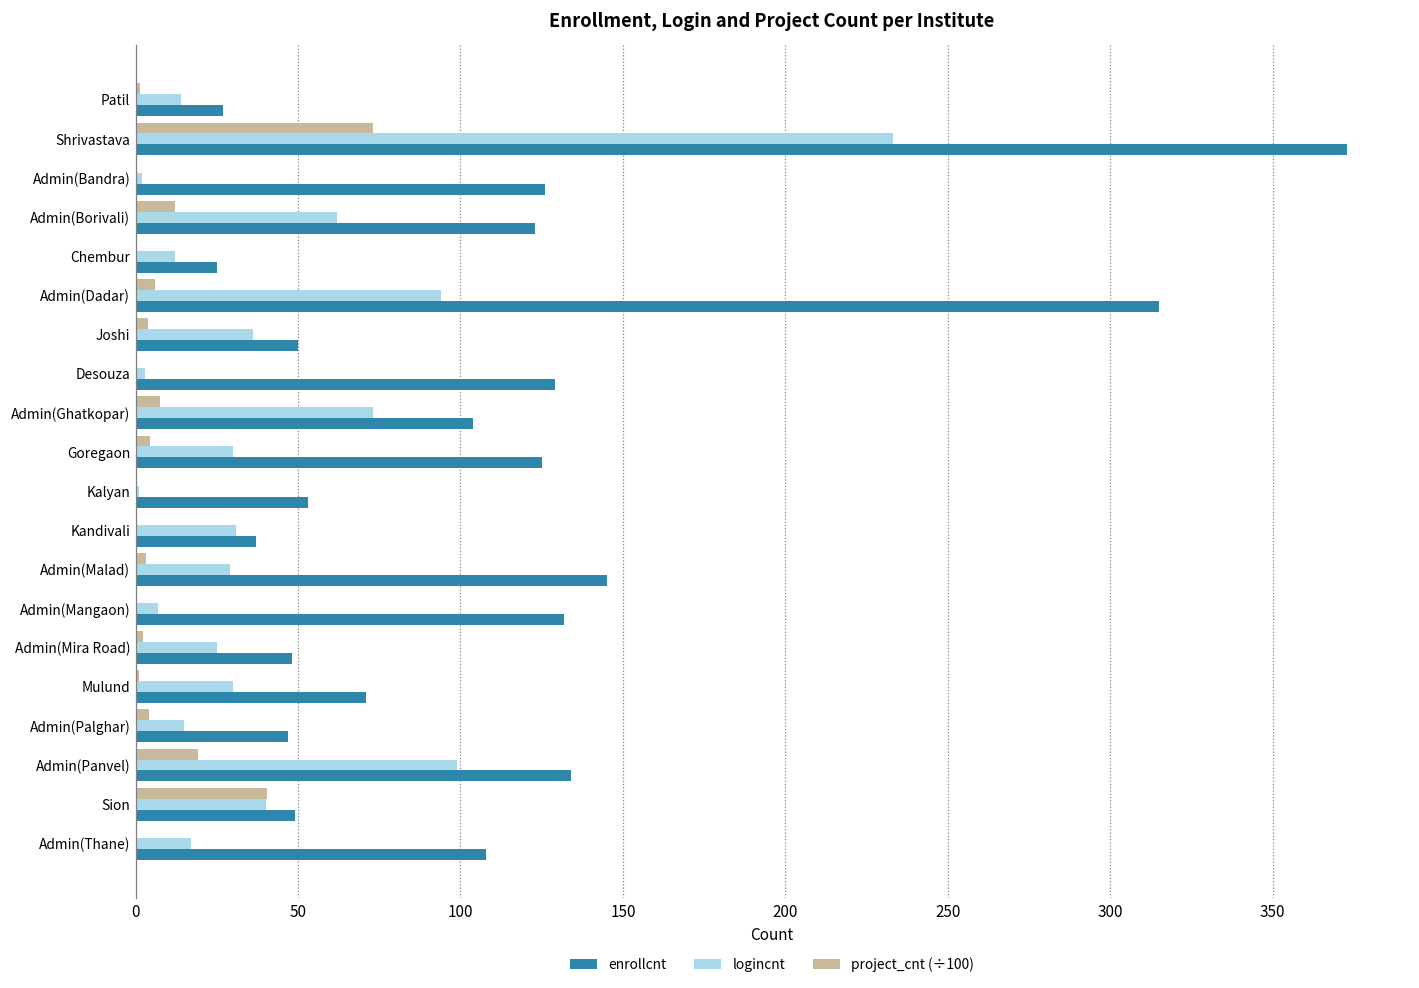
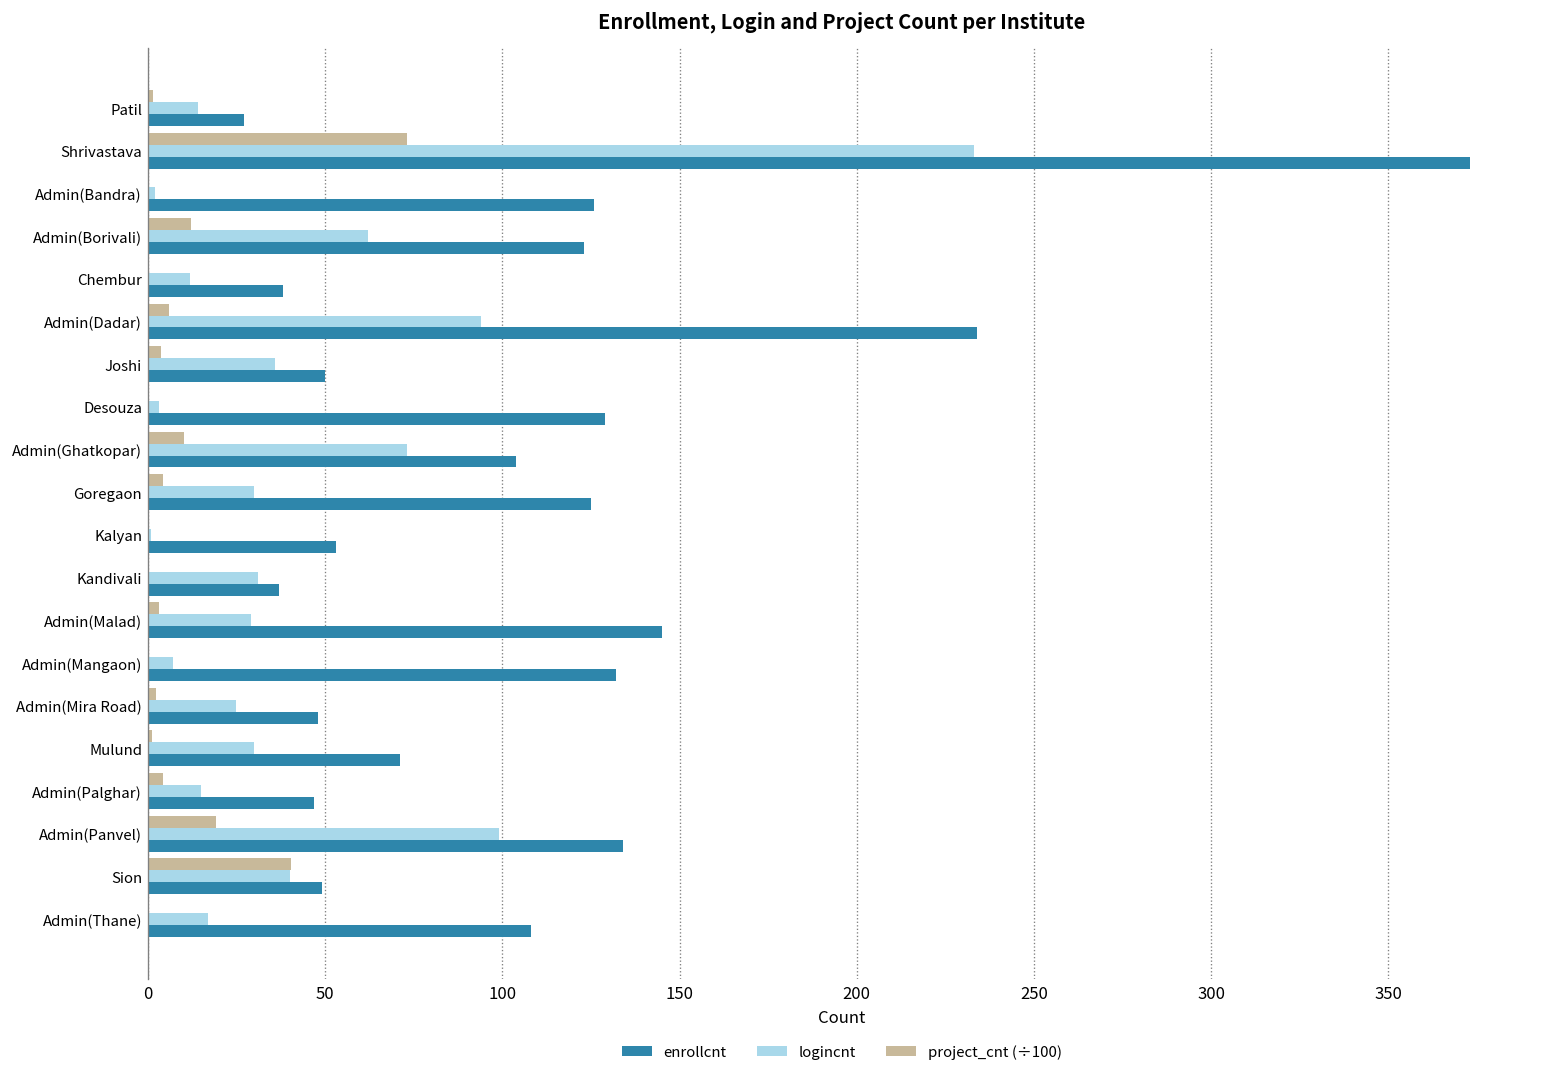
  {
    "enrollcnt": {
      "Patil": 27,
      "Shrivastava": 373,
      "Admin(Bandra)": 126,
      "Admin(Borivali)": 123,
-     "Chembur": 25,
-     "Admin(Dadar)": 315,
+     "Chembur": 38,
+     "Admin(Dadar)": 234,
      "Joshi": 50,
      "Desouza": 129,
      "Admin(Ghatkopar)": 104,
      "Goregaon": 125,
      "Kalyan": 53,
      "Kandivali": 37,
      "Admin(Malad)": 145,
      "Admin(Mangaon)": 132,
      "Admin(Mira Road)": 48,
      "Mulund": 71,
      "Admin(Palghar)": 47,
      "Admin(Panvel)": 134,
      "Sion": 49,
      "Admin(Thane)": 108
    },
    "logincnt": {
      "Patil": 14,
      "Shrivastava": 233,
      "Admin(Bandra)": 2,
      "Admin(Borivali)": 62,
      "Chembur": 12,
      "Admin(Dadar)": 94,
      "Joshi": 36,
      "Desouza": 3,
      "Admin(Ghatkopar)": 73,
      "Goregaon": 30,
      "Kalyan": 1,
      "Kandivali": 31,
      "Admin(Malad)": 29,
      "Admin(Mangaon)": 7,
      "Admin(Mira Road)": 25,
      "Mulund": 30,
      "Admin(Palghar)": 15,
      "Admin(Panvel)": 99,
      "Sion": 40,
      "Admin(Thane)": 17
    },
    "project_cnt (÷100)": {
      "Patil": 1,
      "Shrivastava": 73,
      "Admin(Borivali)": 12,
      "Admin(Dadar)": 6,
      "Joshi": 4,
-     "Admin(Ghatkopar)": 7,
+     "Admin(Ghatkopar)": 10,
      "Goregaon": 4,
      "Admin(Malad)": 3,
      "Admin(Mira Road)": 2,
      "Mulund": 1,
      "Admin(Palghar)": 4,
      "Admin(Panvel)": 19,
      "Sion": 40
    }
  }
